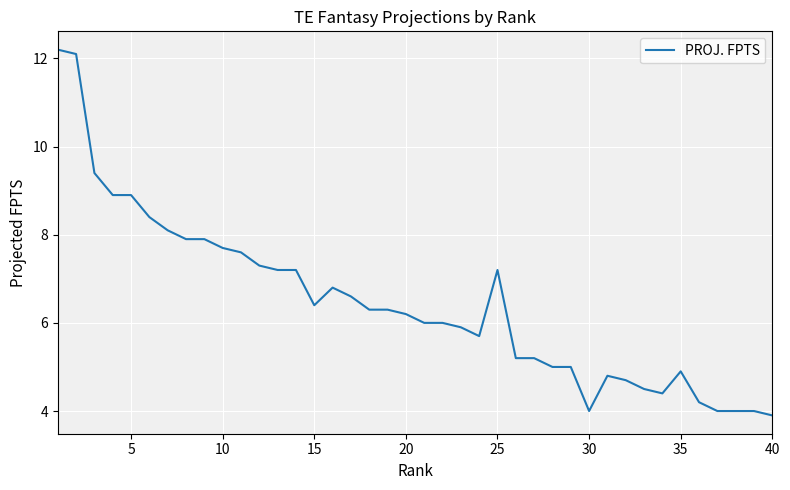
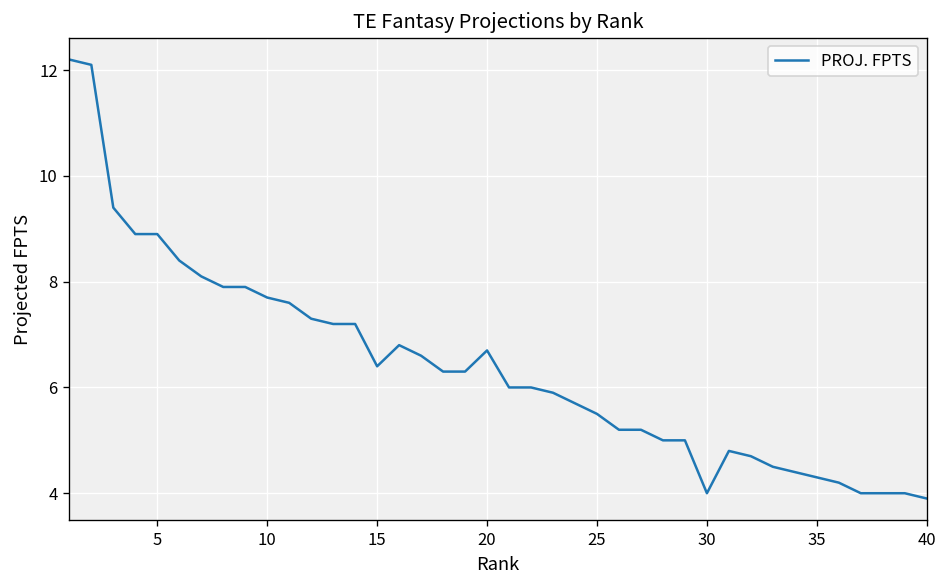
  {
    "5": 8.9,
    "10": 7.7,
    "15": 6.4,
-   "20": 6.2,
-   "25": 7.2,
+   "20": 6.7,
+   "25": 5.5,
    "30": 4.0,
-   "35": 4.9,
+   "35": 4.3,
    "40": 3.9
  }
